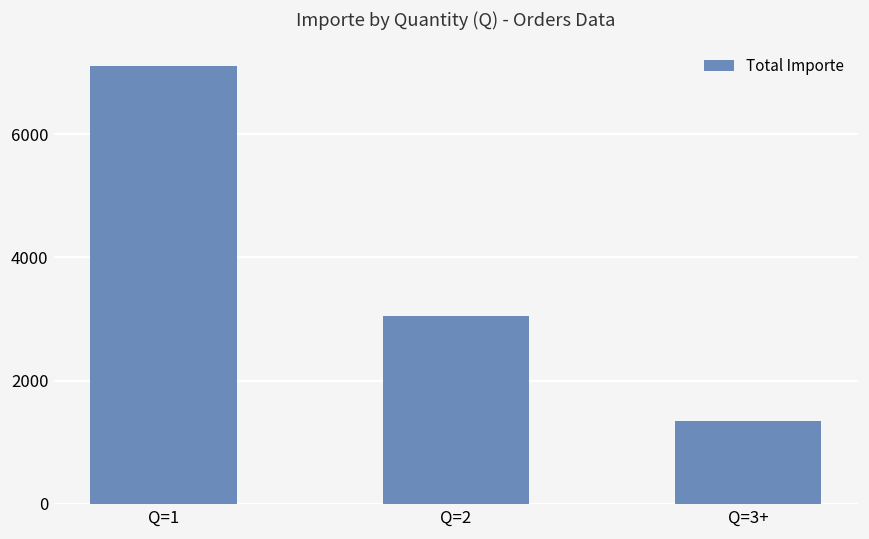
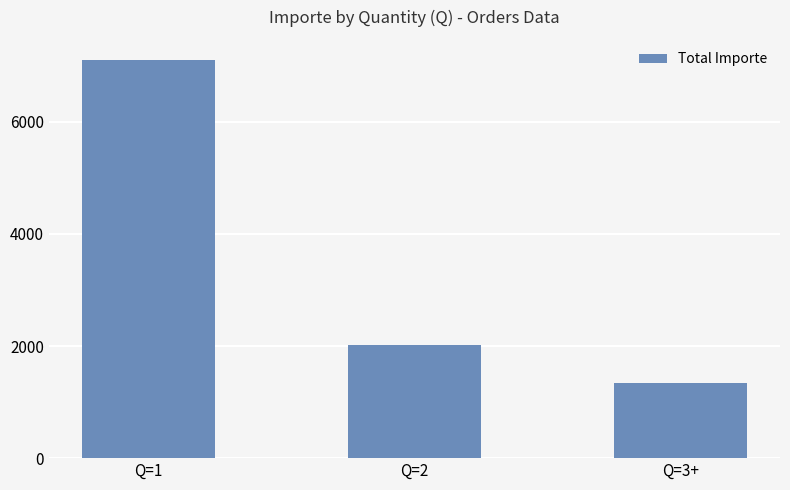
  {
    "Q=1": 7100,
-   "Q=2": 3100,
+   "Q=2": 2000,
    "Q=3+": 1300
  }
